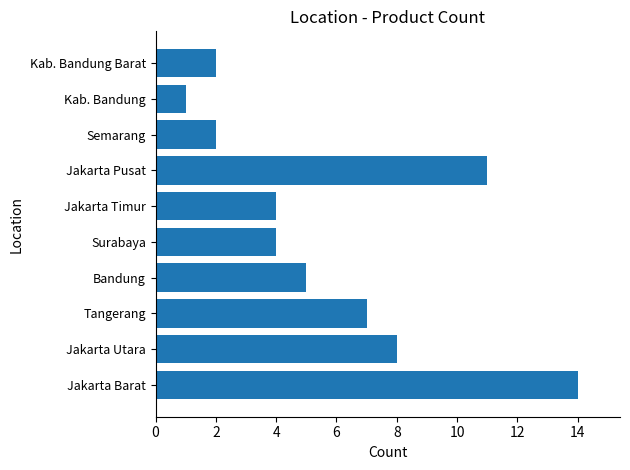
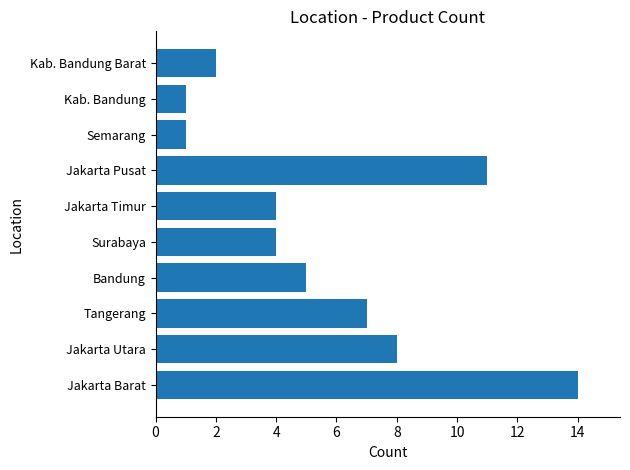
  {
    "Kab. Bandung Barat": 2,
    "Kab. Bandung": 1,
-   "Semarang": 2,
+   "Semarang": 1,
    "Jakarta Pusat": 11,
    "Jakarta Timur": 4,
    "Surabaya": 4,
    "Bandung": 5,
    "Tangerang": 7,
    "Jakarta Utara": 8,
    "Jakarta Barat": 14
  }
